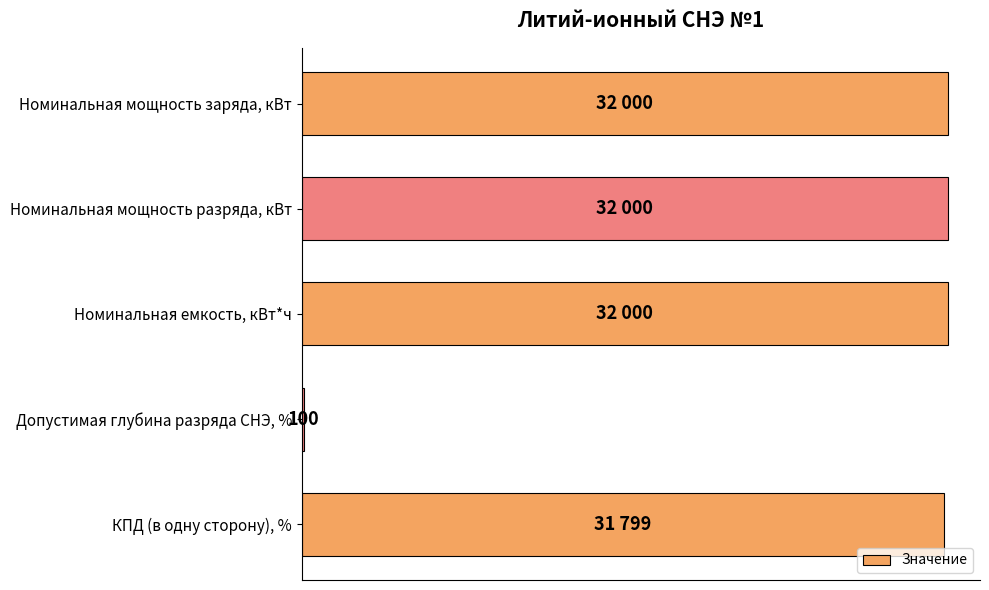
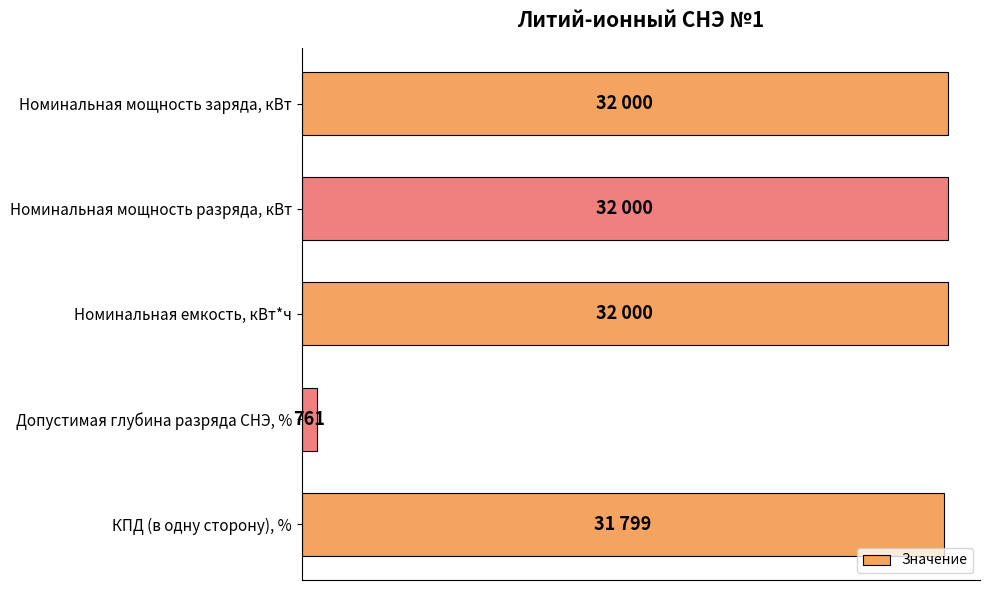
  {
-   "Допустимая глубина разряда СНЭ, %": 100
+   "Допустимая глубина разряда СНЭ, %": 761
  }
